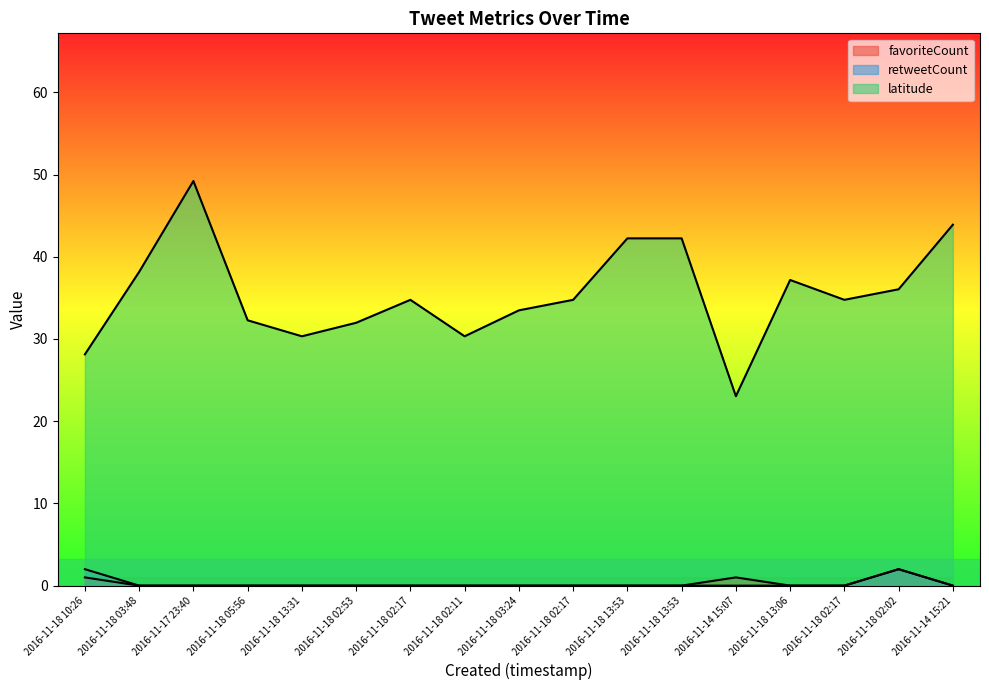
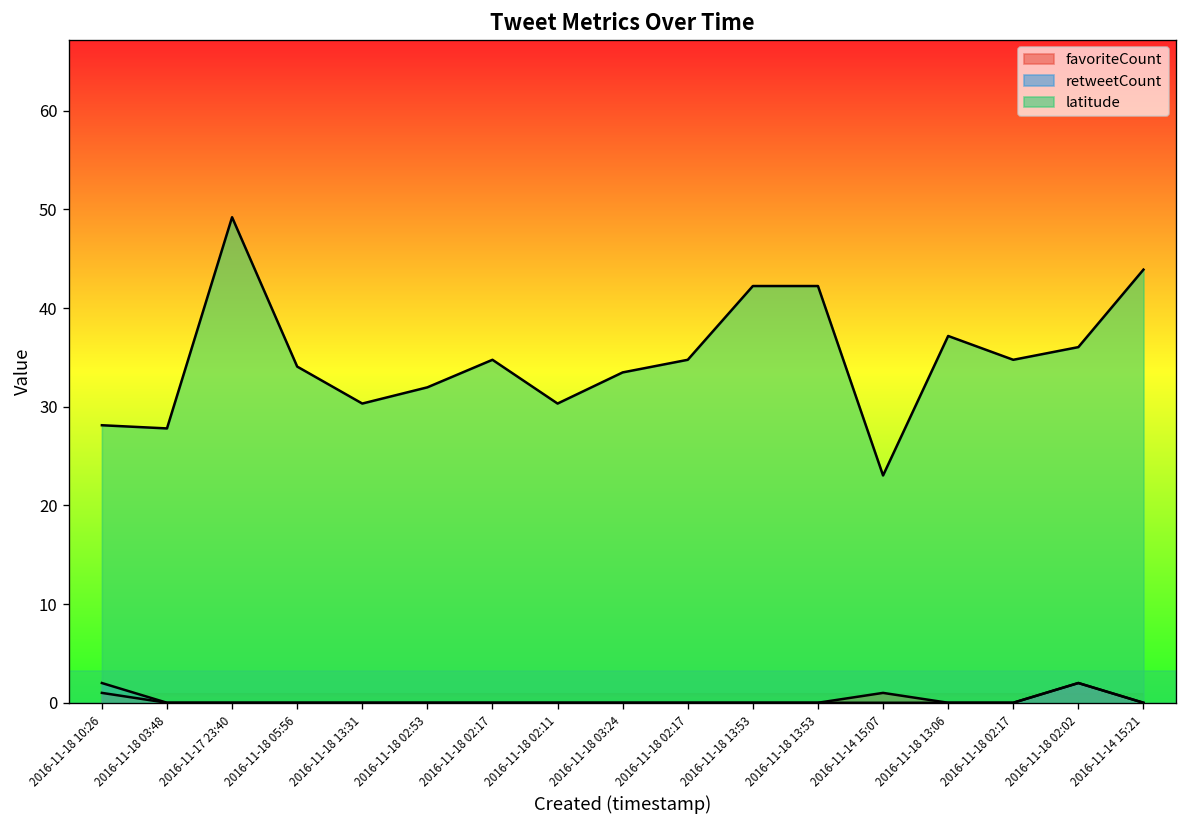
  {
    "latitude": {
      "2016-11-18 10:26": 28,
-     "2016-11-18 03:48": 38,
+     "2016-11-18 03:48": 28,
      "2016-11-17 23:40": 49,
-     "2016-11-18 05:56": 32,
+     "2016-11-18 05:56": 34,
      "2016-11-18 13:31": 30,
      "2016-11-18 02:53": 32,
      "2016-11-18 02:11": 30,
      "2016-11-18 03:24": 33,
      "2016-11-14 15:07": 23,
      "2016-11-18 13:06": 37,
      "2016-11-18 02:02": 36,
      "2016-11-14 15:21": 44
    }
  }
